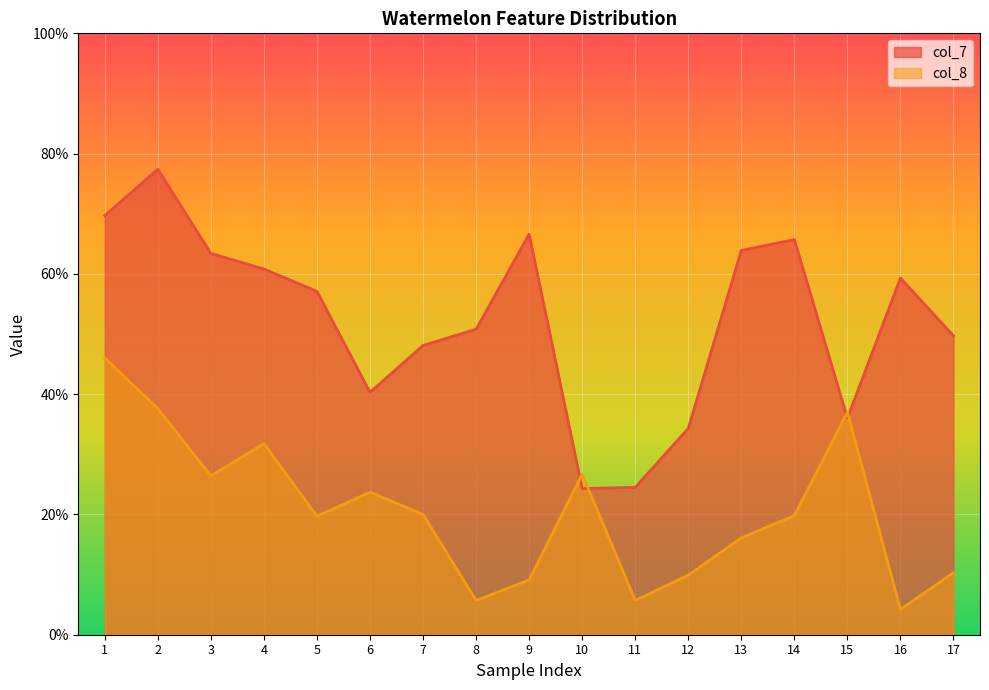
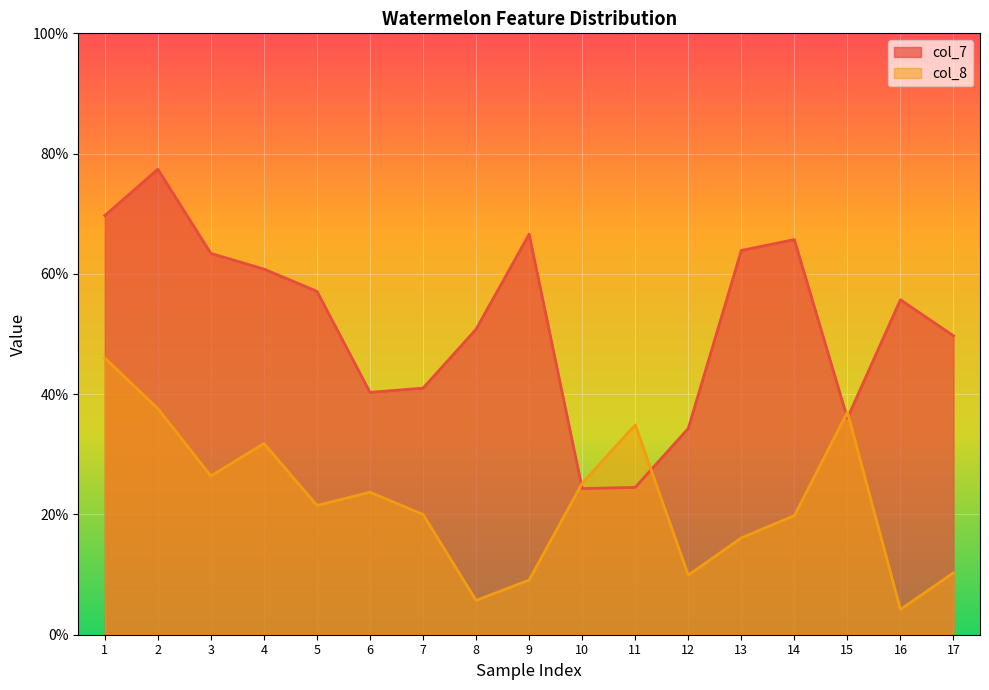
  {
    "col_7": {
      "1": "70%",
      "2": "77%",
      "3": "63%",
      "4": "61%",
      "5": "57%",
      "6": "40%",
-     "7": "48%",
+     "7": "41%",
      "8": "51%",
      "9": "67%",
      "10": "24%",
      "11": "25%",
      "12": "34%",
      "13": "64%",
      "14": "66%",
      "15": "36%",
-     "16": "59%",
+     "16": "56%",
      "17": "50%"
    },
    "col_8": {
      "1": "46%",
      "2": "38%",
      "3": "26%",
      "4": "32%",
-     "5": "20%",
+     "5": "22%",
      "6": "24%",
      "7": "20%",
      "8": "6%",
      "9": "9%",
-     "10": "27%",
-     "11": "6%",
+     "10": "25%",
+     "11": "35%",
      "12": "10%",
      "13": "16%",
      "14": "20%",
      "15": "37%",
      "16": "4%",
      "17": "10%"
    }
  }
